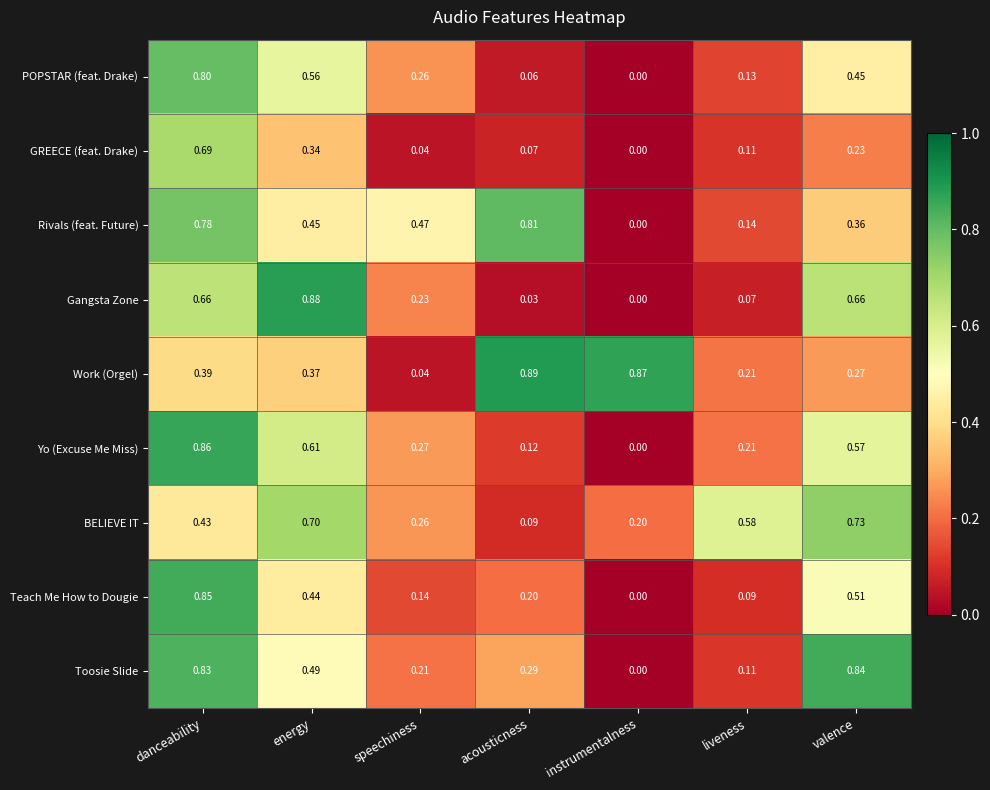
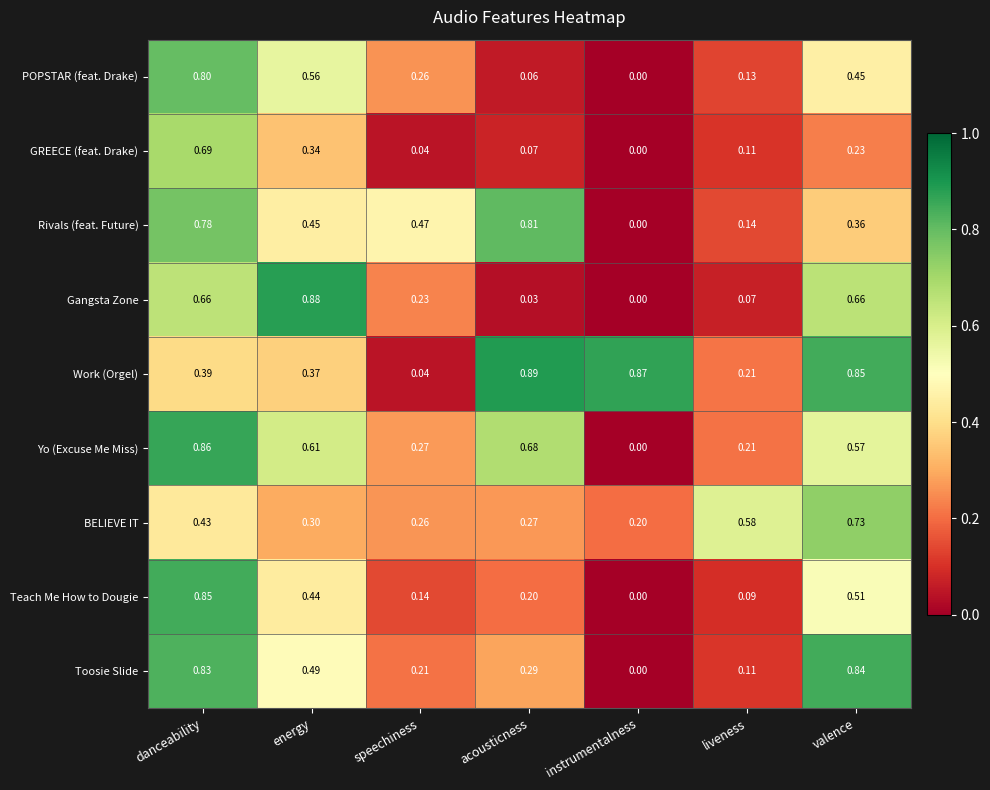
  {
    "POPSTAR (feat. Drake)": {
      "danceability": 0.80,
      "energy": 0.56,
      "speechiness": 0.26,
      "acousticness": 0.06,
      "instrumentalness": 0.00,
      "liveness": 0.13,
      "valence": 0.45
    },
    "GREECE (feat. Drake)": {
      "danceability": 0.69,
      "energy": 0.34,
      "speechiness": 0.04,
      "acousticness": 0.07,
      "instrumentalness": 0.00,
      "liveness": 0.11,
      "valence": 0.23
    },
    "Rivals (feat. Future)": {
      "danceability": 0.78,
      "energy": 0.45,
      "speechiness": 0.47,
      "acousticness": 0.81,
      "instrumentalness": 0.00,
      "liveness": 0.14,
      "valence": 0.36
    },
    "Gangsta Zone": {
      "danceability": 0.66,
      "energy": 0.88,
      "speechiness": 0.23,
      "acousticness": 0.03,
      "instrumentalness": 0.00,
      "liveness": 0.07,
      "valence": 0.66
    },
    "Work (Orgel)": {
      "danceability": 0.39,
      "energy": 0.37,
      "speechiness": 0.04,
      "acousticness": 0.89,
      "instrumentalness": 0.87,
      "liveness": 0.21,
-     "valence": 0.27
+     "valence": 0.85
    },
    "Yo (Excuse Me Miss)": {
      "danceability": 0.86,
      "energy": 0.61,
      "speechiness": 0.27,
-     "acousticness": 0.12,
+     "acousticness": 0.68,
      "instrumentalness": 0.00,
      "liveness": 0.21,
      "valence": 0.57
    },
    "BELIEVE IT": {
      "danceability": 0.43,
-     "energy": 0.70,
+     "energy": 0.30,
      "speechiness": 0.26,
-     "acousticness": 0.09,
+     "acousticness": 0.27,
      "instrumentalness": 0.20,
      "liveness": 0.58,
      "valence": 0.73
    },
    "Teach Me How to Dougie": {
      "danceability": 0.85,
      "energy": 0.44,
      "speechiness": 0.14,
      "acousticness": 0.20,
      "instrumentalness": 0.00,
      "liveness": 0.09,
      "valence": 0.51
    },
    "Toosie Slide": {
      "danceability": 0.83,
      "energy": 0.49,
      "speechiness": 0.21,
      "acousticness": 0.29,
      "instrumentalness": 0.00,
      "liveness": 0.11,
      "valence": 0.84
    }
  }
